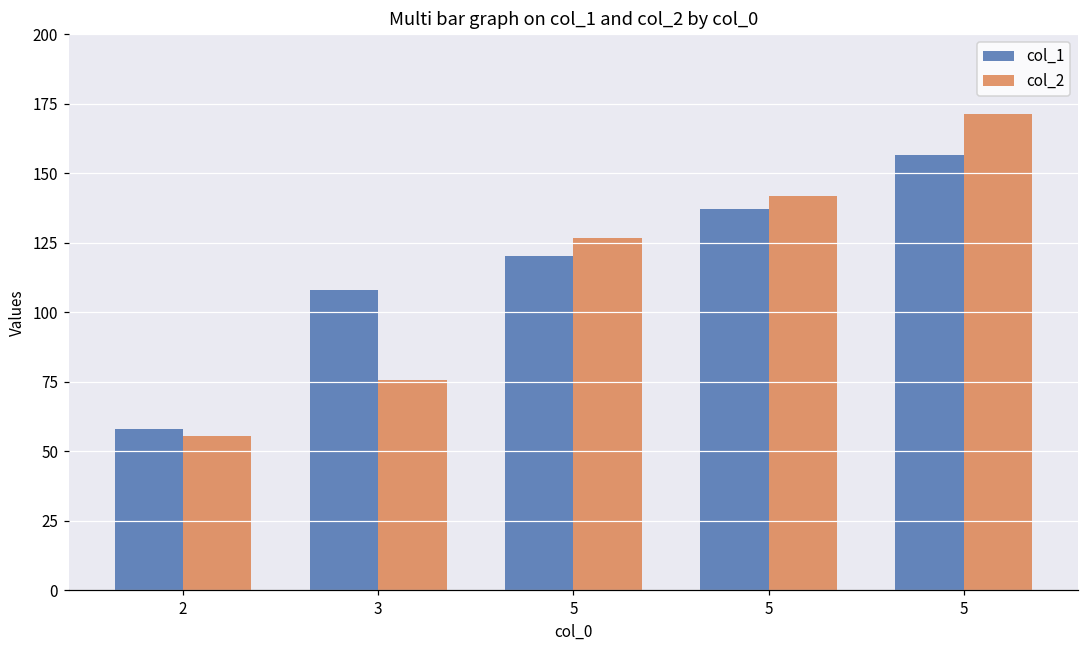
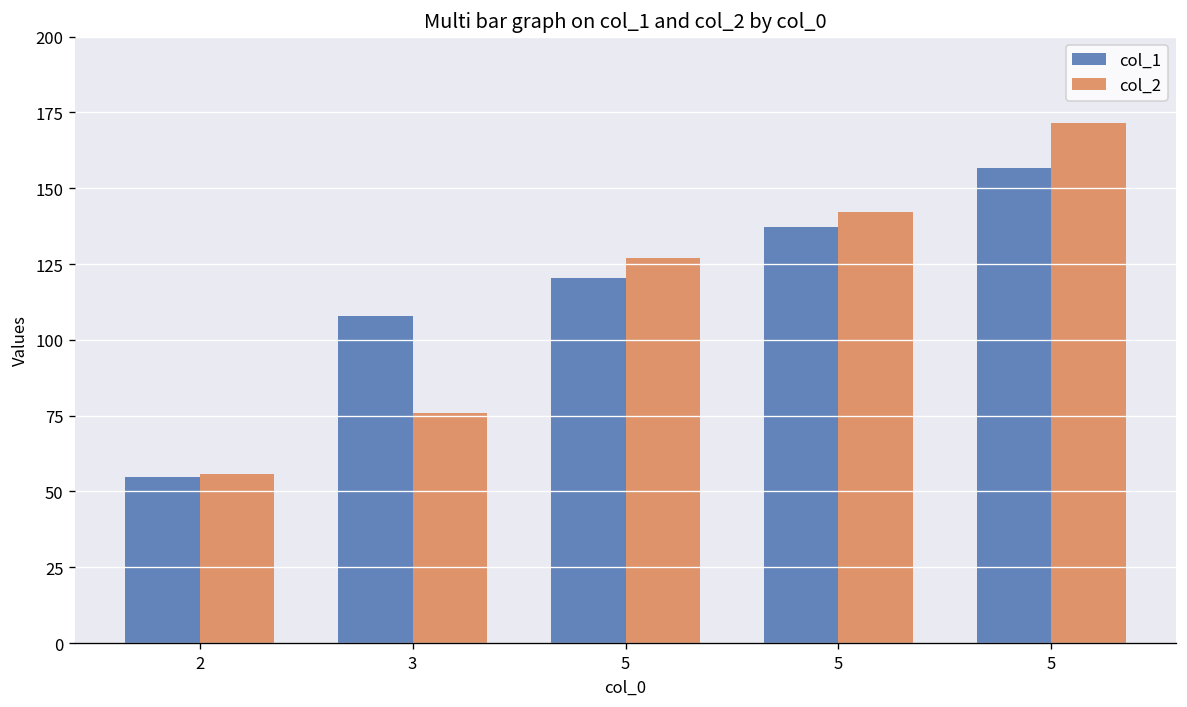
  {
    "col_1": {
-     "2": 58,
+     "2": 55,
      "3": 108
    },
    "col_2": {
      "2": 56,
      "3": 76
    }
  }
